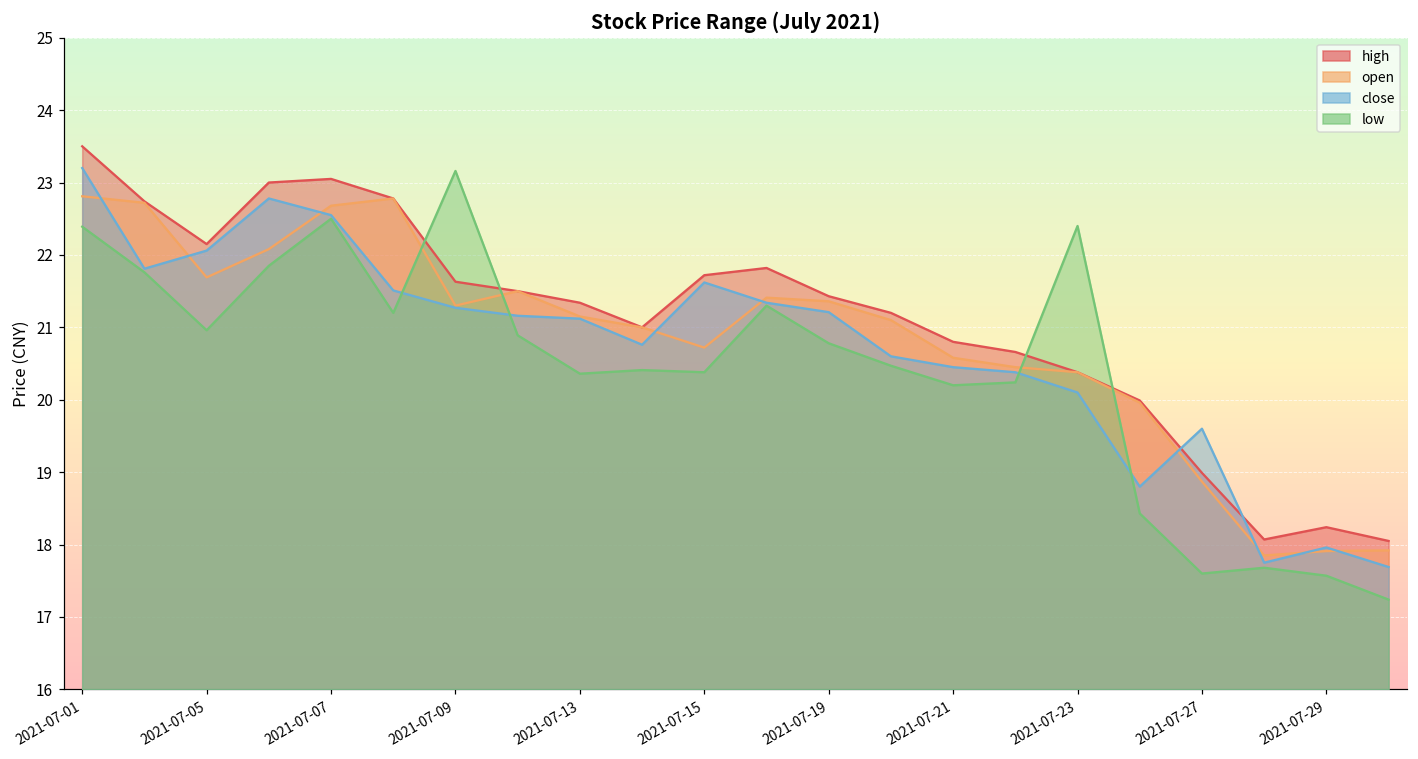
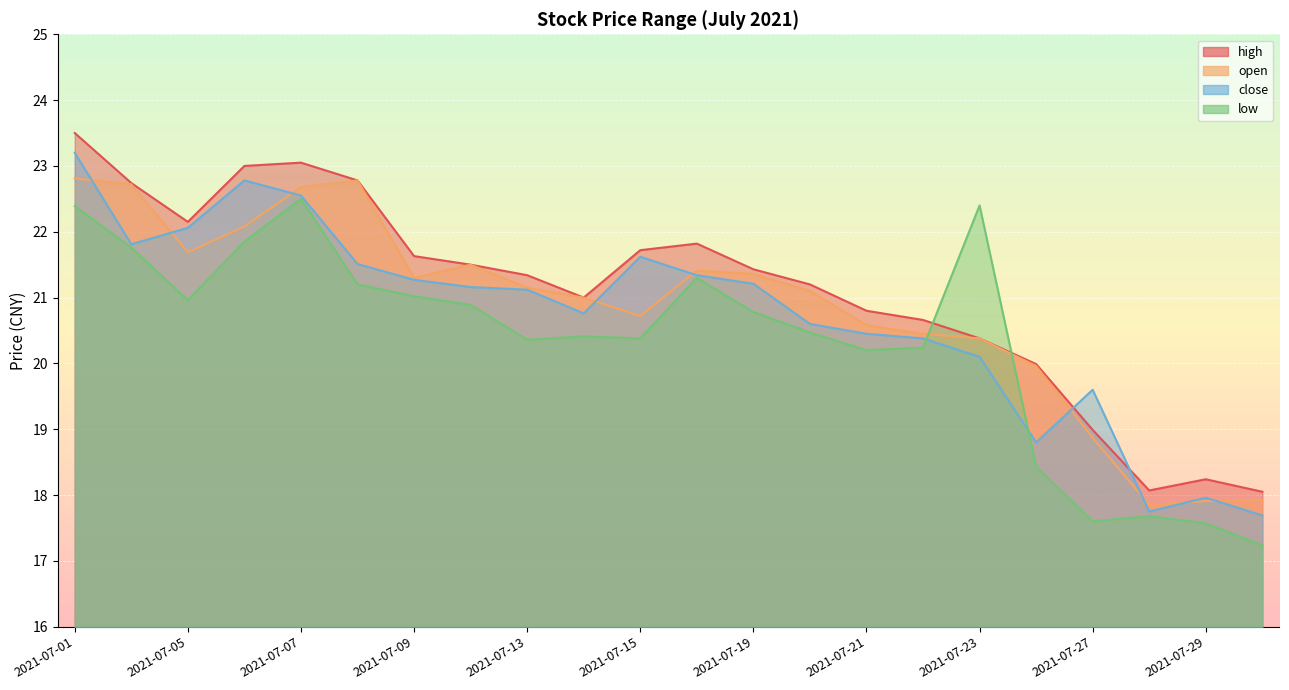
  {
    "close": {
      "2021-07-01": 23.2,
      "2021-07-05": 22.1,
      "2021-07-07": 22.6,
      "2021-07-15": 21.6,
      "2021-07-19": 21.2,
      "2021-07-21": 20.5,
      "2021-07-23": 20.1,
      "2021-07-27": 19.6,
      "2021-07-29": 18.0
    },
    "low": {
      "2021-07-01": 22.4,
      "2021-07-05": 21.0,
      "2021-07-07": 22.5,
-     "2021-07-09": 23.2,
+     "2021-07-09": 21.0,
      "2021-07-13": 20.4,
      "2021-07-15": 20.4,
      "2021-07-19": 20.8,
      "2021-07-21": 20.2,
      "2021-07-23": 22.4,
      "2021-07-27": 17.6,
      "2021-07-29": 17.6
    }
  }
